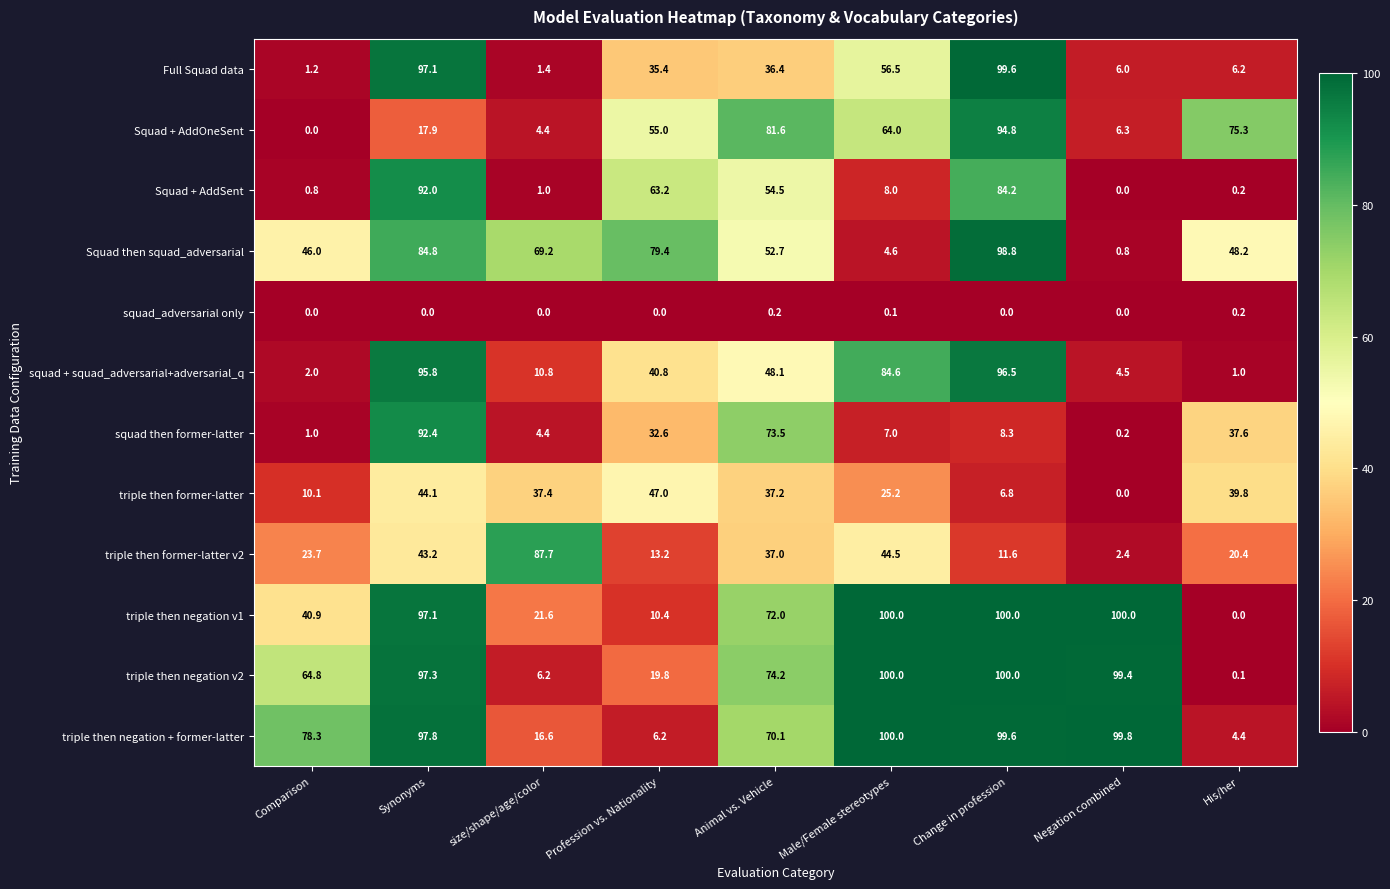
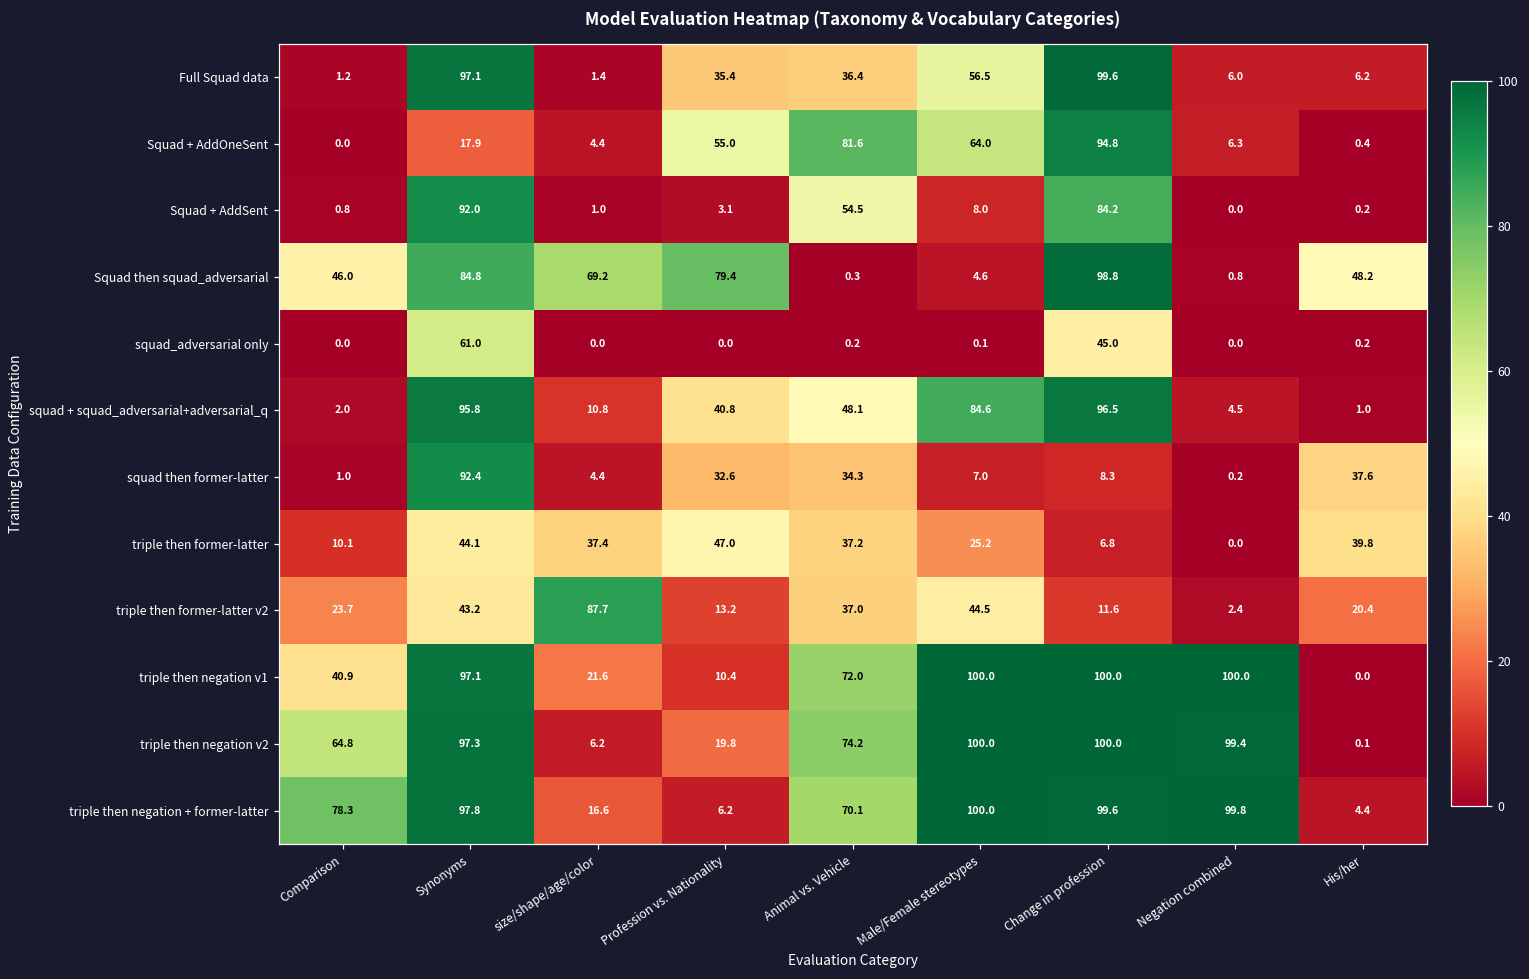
  {
    "Full Squad data": {
      "Comparison": 1.2,
      "Synonyms": 97.1,
      "size/shape/age/color": 1.4,
      "Profession vs. Nationality": 35.4,
      "Animal vs. Vehicle": 36.4,
      "Male/Female stereotypes": 56.5,
      "Change in profession": 99.6,
      "Negation combined": 6.0,
      "His/her": 6.2
    },
    "Squad + AddOneSent": {
      "Comparison": 0.0,
      "Synonyms": 17.9,
      "size/shape/age/color": 4.4,
      "Profession vs. Nationality": 55.0,
      "Animal vs. Vehicle": 81.6,
      "Male/Female stereotypes": 64.0,
      "Change in profession": 94.8,
      "Negation combined": 6.3,
-     "His/her": 75.3
+     "His/her": 0.4
    },
    "Squad + AddSent": {
      "Comparison": 0.8,
      "Synonyms": 92.0,
      "size/shape/age/color": 1.0,
-     "Profession vs. Nationality": 63.2,
+     "Profession vs. Nationality": 3.1,
      "Animal vs. Vehicle": 54.5,
      "Male/Female stereotypes": 8.0,
      "Change in profession": 84.2,
      "Negation combined": 0.0,
      "His/her": 0.2
    },
    "Squad then squad_adversarial": {
      "Comparison": 46.0,
      "Synonyms": 84.8,
      "size/shape/age/color": 69.2,
      "Profession vs. Nationality": 79.4,
-     "Animal vs. Vehicle": 52.7,
+     "Animal vs. Vehicle": 0.3,
      "Male/Female stereotypes": 4.6,
      "Change in profession": 98.8,
      "Negation combined": 0.8,
      "His/her": 48.2
    },
    "squad_adversarial only": {
      "Comparison": 0.0,
-     "Synonyms": 0.0,
+     "Synonyms": 61.0,
      "size/shape/age/color": 0.0,
      "Profession vs. Nationality": 0.0,
      "Animal vs. Vehicle": 0.2,
      "Male/Female stereotypes": 0.1,
-     "Change in profession": 0.0,
+     "Change in profession": 45.0,
      "Negation combined": 0.0,
      "His/her": 0.2
    },
    "squad + squad_adversarial+adversarial_q": {
      "Comparison": 2.0,
      "Synonyms": 95.8,
      "size/shape/age/color": 10.8,
      "Profession vs. Nationality": 40.8,
      "Animal vs. Vehicle": 48.1,
      "Male/Female stereotypes": 84.6,
      "Change in profession": 96.5,
      "Negation combined": 4.5,
      "His/her": 1.0
    },
    "squad then former-latter": {
      "Comparison": 1.0,
      "Synonyms": 92.4,
      "size/shape/age/color": 4.4,
      "Profession vs. Nationality": 32.6,
-     "Animal vs. Vehicle": 73.5,
+     "Animal vs. Vehicle": 34.3,
      "Male/Female stereotypes": 7.0,
      "Change in profession": 8.3,
      "Negation combined": 0.2,
      "His/her": 37.6
    },
    "triple then former-latter": {
      "Comparison": 10.1,
      "Synonyms": 44.1,
      "size/shape/age/color": 37.4,
      "Profession vs. Nationality": 47.0,
      "Animal vs. Vehicle": 37.2,
      "Male/Female stereotypes": 25.2,
      "Change in profession": 6.8,
      "Negation combined": 0.0,
      "His/her": 39.8
    },
    "triple then former-latter v2": {
      "Comparison": 23.7,
      "Synonyms": 43.2,
      "size/shape/age/color": 87.7,
      "Profession vs. Nationality": 13.2,
      "Animal vs. Vehicle": 37.0,
      "Male/Female stereotypes": 44.5,
      "Change in profession": 11.6,
      "Negation combined": 2.4,
      "His/her": 20.4
    },
    "triple then negation v1": {
      "Comparison": 40.9,
      "Synonyms": 97.1,
      "size/shape/age/color": 21.6,
      "Profession vs. Nationality": 10.4,
      "Animal vs. Vehicle": 72.0,
      "Male/Female stereotypes": 100.0,
      "Change in profession": 100.0,
      "Negation combined": 100.0,
      "His/her": 0.0
    },
    "triple then negation v2": {
      "Comparison": 64.8,
      "Synonyms": 97.3,
      "size/shape/age/color": 6.2,
      "Profession vs. Nationality": 19.8,
      "Animal vs. Vehicle": 74.2,
      "Male/Female stereotypes": 100.0,
      "Change in profession": 100.0,
      "Negation combined": 99.4,
      "His/her": 0.1
    },
    "triple then negation + former-latter": {
      "Comparison": 78.3,
      "Synonyms": 97.8,
      "size/shape/age/color": 16.6,
      "Profession vs. Nationality": 6.2,
      "Animal vs. Vehicle": 70.1,
      "Male/Female stereotypes": 100.0,
      "Change in profession": 99.6,
      "Negation combined": 99.8,
      "His/her": 4.4
    }
  }
